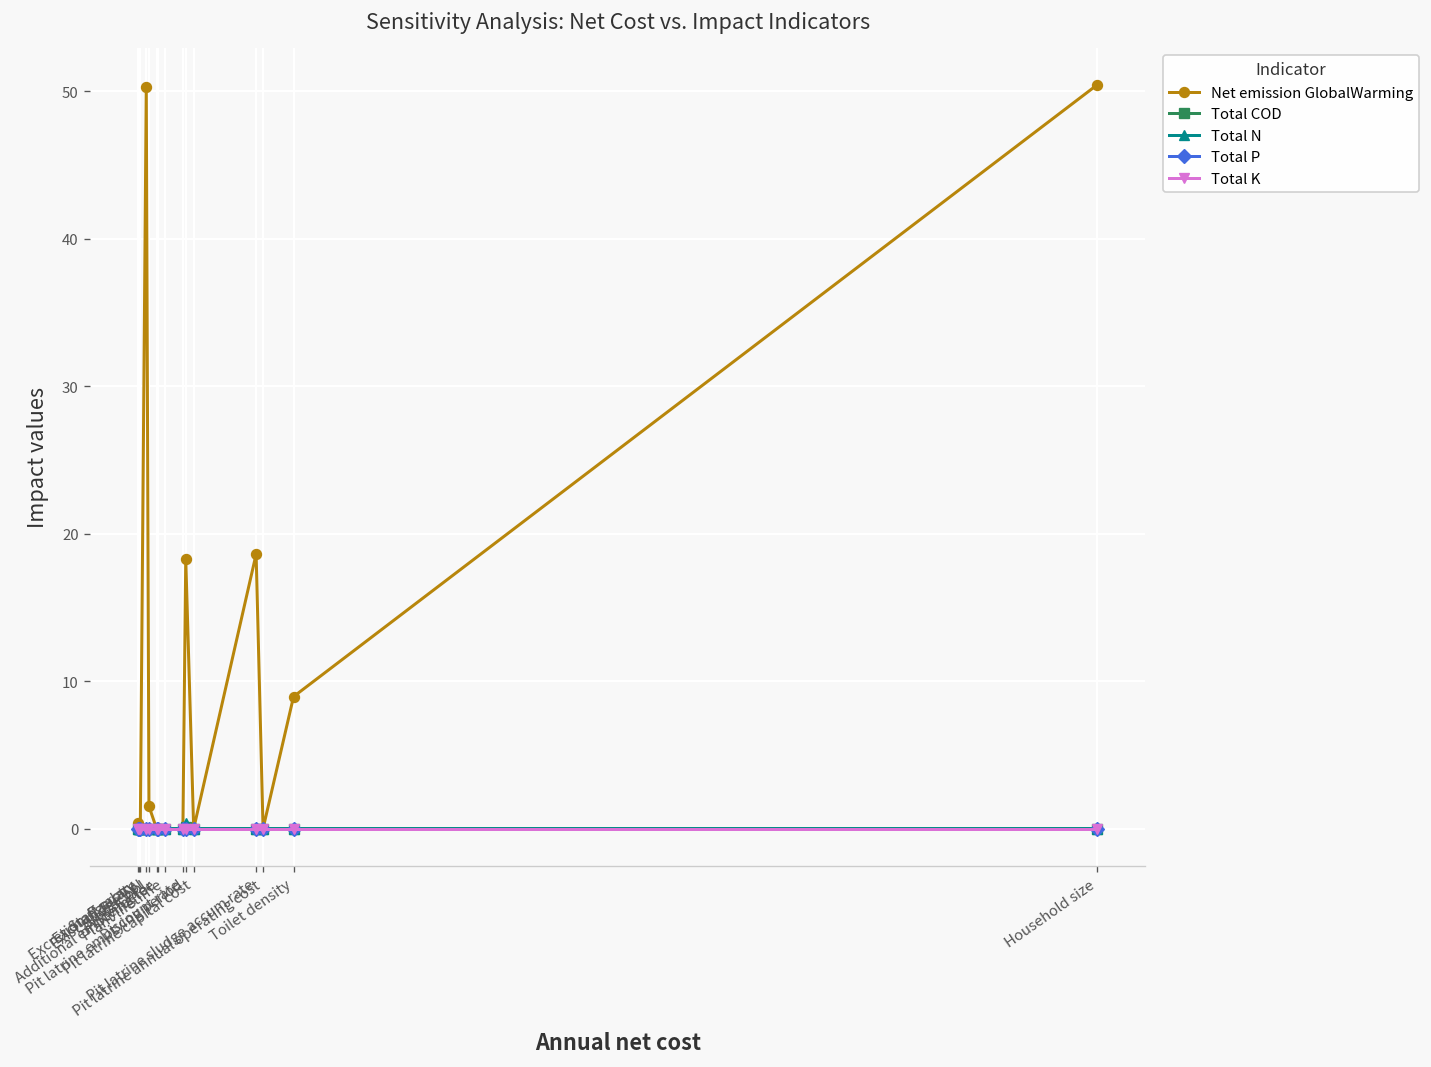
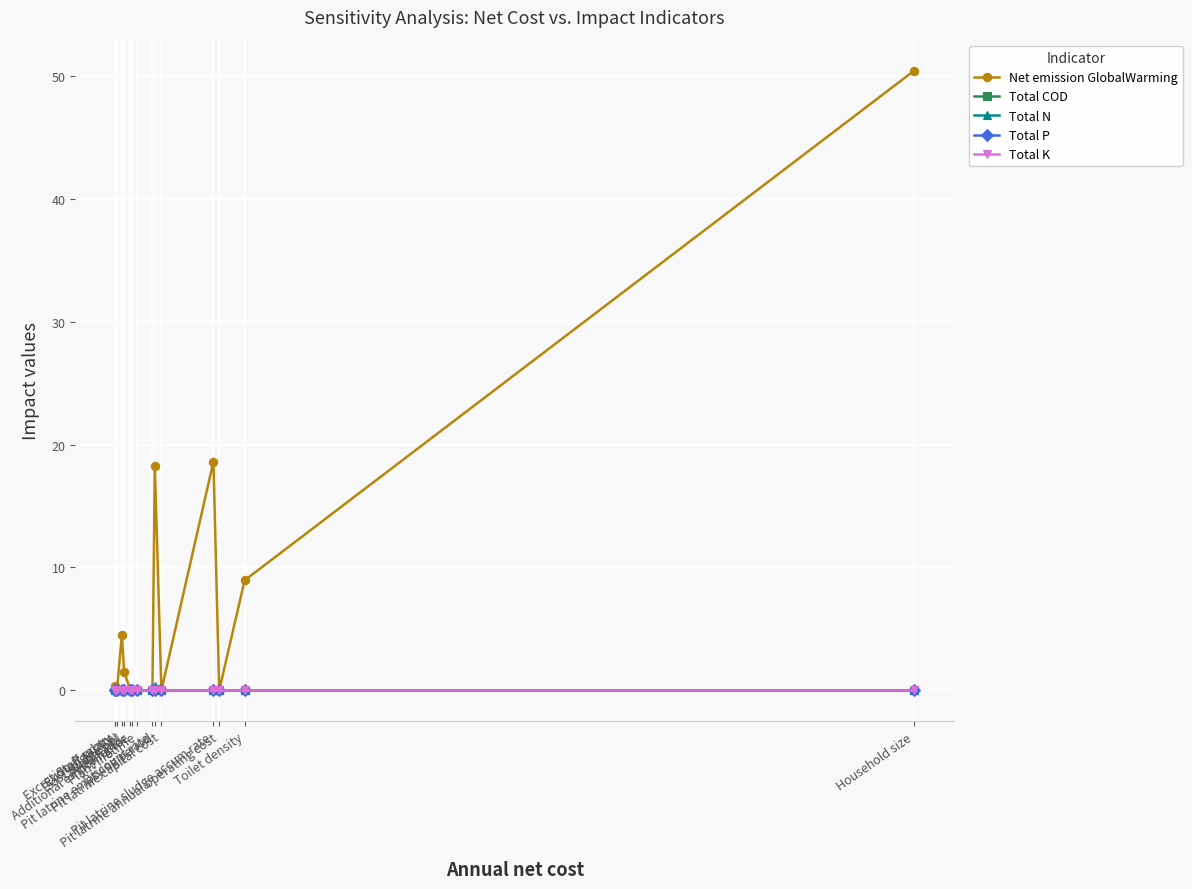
  {
    "Net emission GlobalWarming": {
      "Excretion P prot v": 0.4,
-     "Exist sludge ppl": 50.3,
+     "Exist sludge ppl": 4.5,
      "Sewer ppl": 1.5,
      "Pit latrine emptying period": 18.3,
      "Pit latrine sludge accum rate": 18.6,
      "Toilet density": 8.9,
      "Household size": 50.4
    },
    "Total N": {
      "Pit latrine emptying period": 0.4
    }
  }
